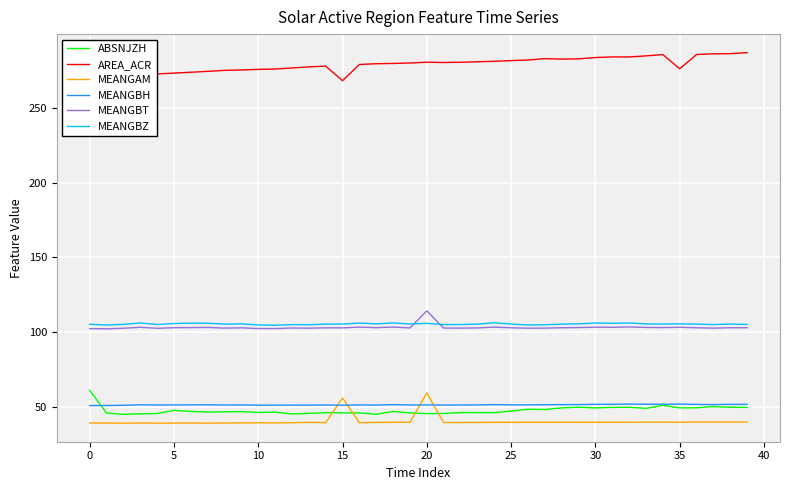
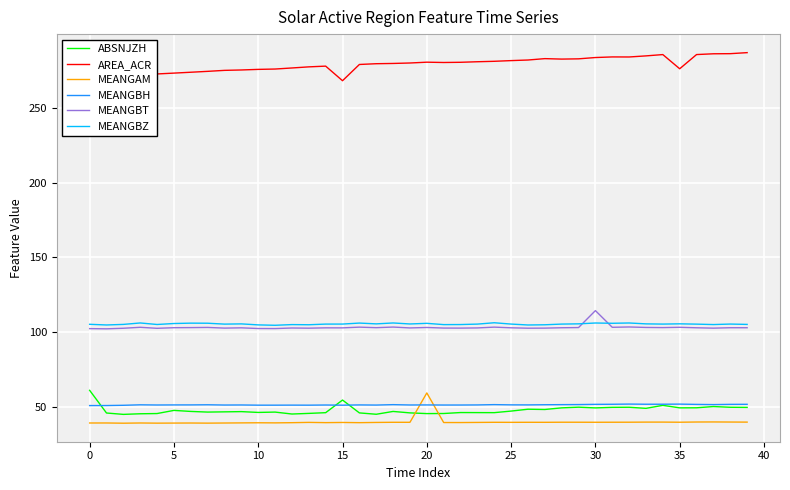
  {
    "ABSNJZH": {
      "0": 61,
      "5": 48,
      "10": 46,
-     "15": 46,
+     "15": 55,
      "20": 45,
      "25": 47,
      "30": 49,
      "35": 49
    },
    "AREA_ACR": {
      "5": 273,
      "10": 276,
      "15": 268,
      "20": 281,
      "25": 282,
      "30": 284,
      "35": 276
    },
    "MEANGAM": {
      "0": 39,
      "5": 39,
      "10": 39,
-     "15": 56,
+     "15": 40,
      "20": 59,
      "25": 40,
      "30": 40,
      "35": 40
    },
    "MEANGBT": {
      "0": 102,
      "5": 103,
      "10": 102,
      "15": 103,
-     "20": 114,
+     "20": 103,
      "25": 103,
-     "30": 103,
+     "30": 114,
      "35": 103
    }
  }
